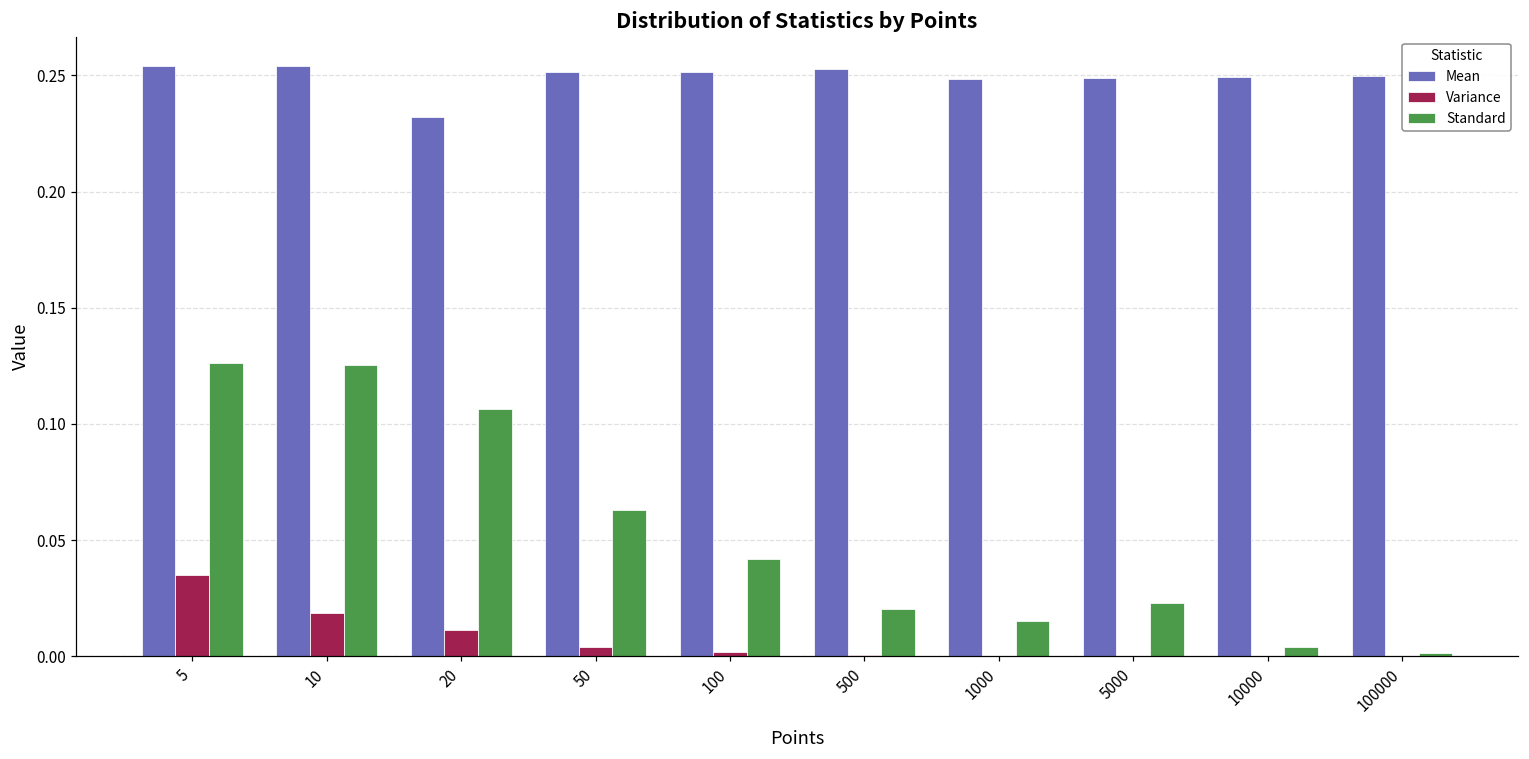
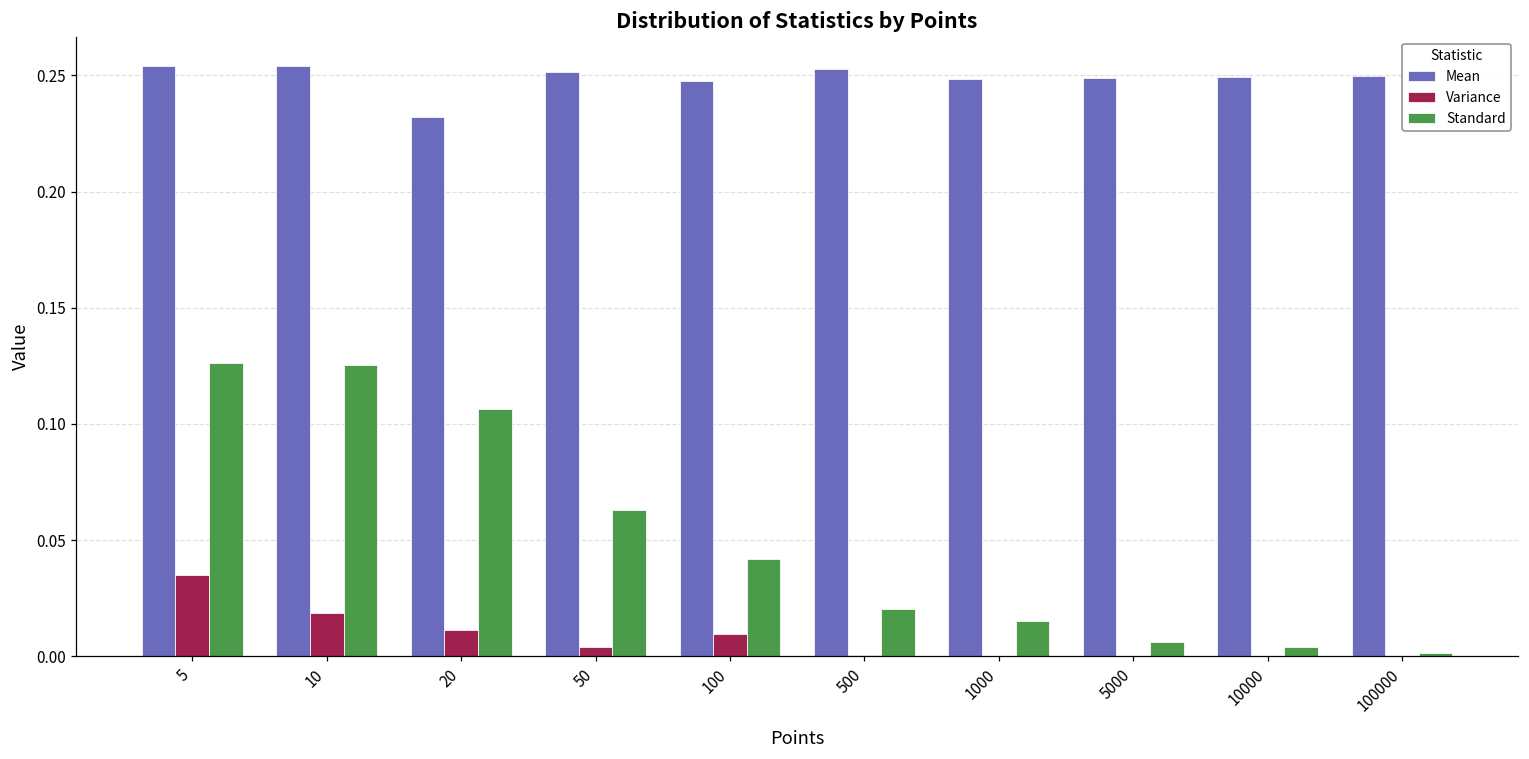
  {
    "Mean": {
      "5": 0.254,
      "10": 0.254,
      "20": 0.232,
      "50": 0.251,
-     "100": 0.252,
+     "100": 0.248,
      "500": 0.253,
      "1000": 0.249,
      "5000": 0.249,
      "10000": 0.249,
      "100000": 0.250
    },
    "Variance": {
      "5": 0.035,
      "10": 0.018,
      "20": 0.011,
      "50": 0.004,
-     "100": 0.002
+     "100": 0.009
    },
    "Standard": {
      "5": 0.126,
      "10": 0.125,
      "20": 0.107,
      "50": 0.063,
      "100": 0.042,
      "500": 0.020,
      "1000": 0.015,
-     "5000": 0.023,
+     "5000": 0.006,
      "10000": 0.004,
      "100000": 0.001
    }
  }
